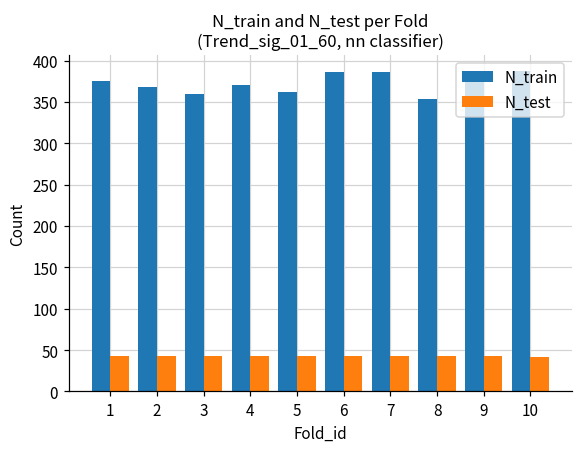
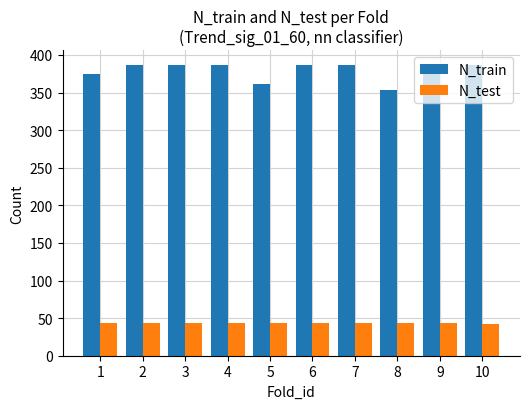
  {
    "N_train": {
      "1": 380,
-     "2": 370,
-     "3": 360,
-     "4": 370,
+     "2": 390,
+     "3": 390,
+     "4": 390,
      "5": 360,
      "6": 390,
      "7": 390,
      "8": 350
    },
    "N_test": {
      "1": 40,
      "2": 40,
      "3": 40,
      "4": 40,
      "5": 40,
      "6": 40,
      "7": 40,
      "8": 40,
      "9": 40,
      "10": 40
    }
  }
